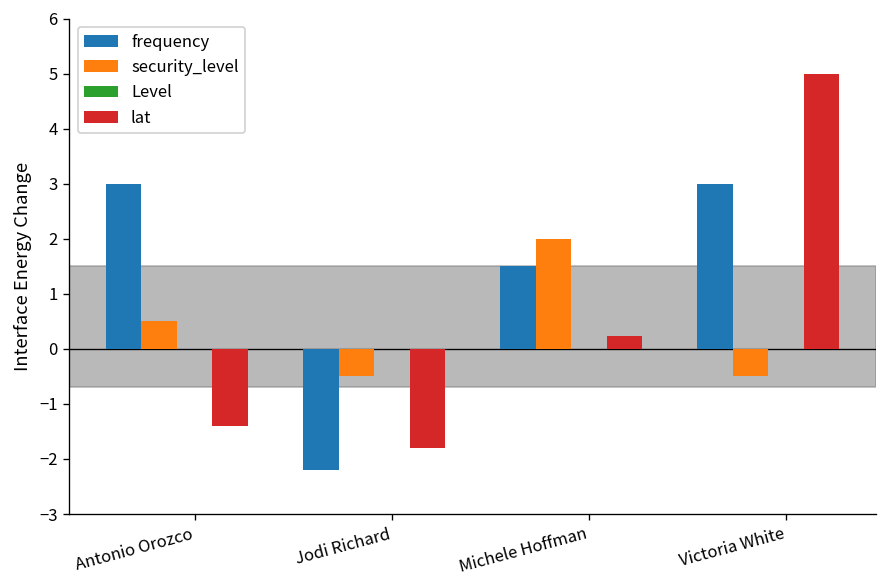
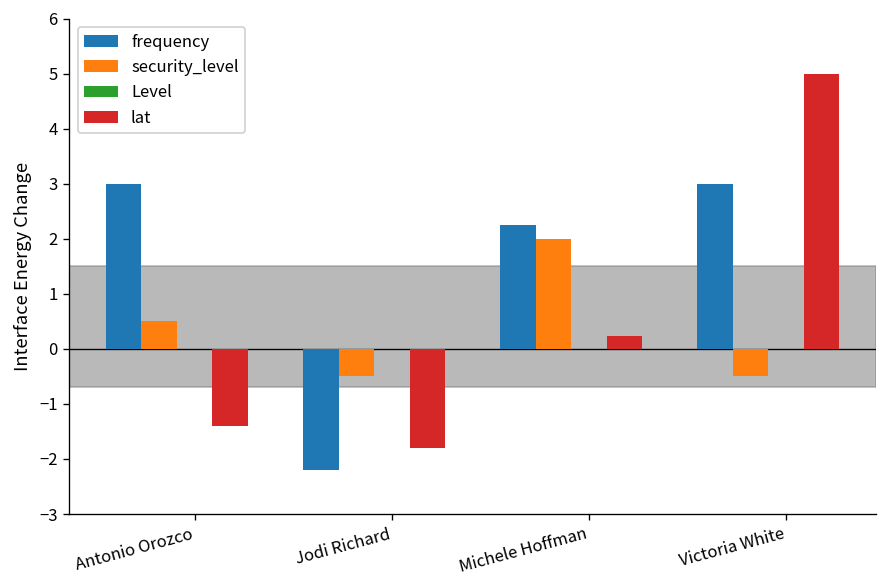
  {
    "frequency": {
      "Antonio Orozco": 3.0,
      "Jodi Richard": -2.2,
-     "Michele Hoffman": 1.5,
+     "Michele Hoffman": 2.3,
      "Victoria White": 3.0
    },
    "security_level": {
      "Antonio Orozco": 0.5,
      "Jodi Richard": -0.5,
      "Michele Hoffman": 2.0,
      "Victoria White": -0.5
    },
    "Level": {
      "Antonio Orozco": 0.0,
      "Jodi Richard": 0.0,
      "Michele Hoffman": 0.0,
      "Victoria White": 0.0
    },
    "lat": {
      "Antonio Orozco": -1.4,
      "Jodi Richard": -1.8,
      "Michele Hoffman": 0.2,
      "Victoria White": 5.0
    }
  }
